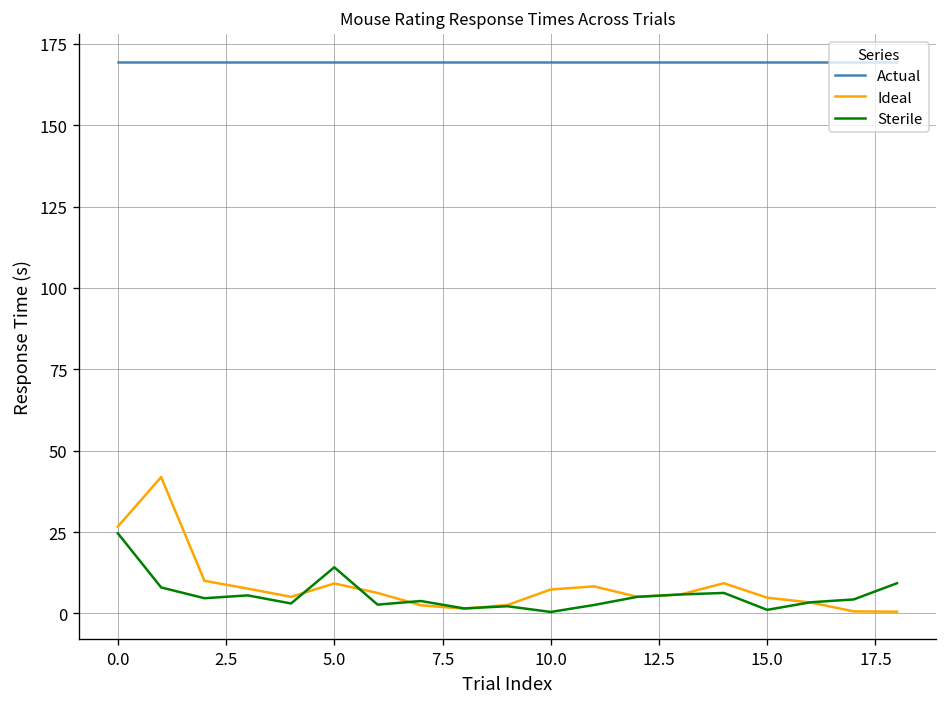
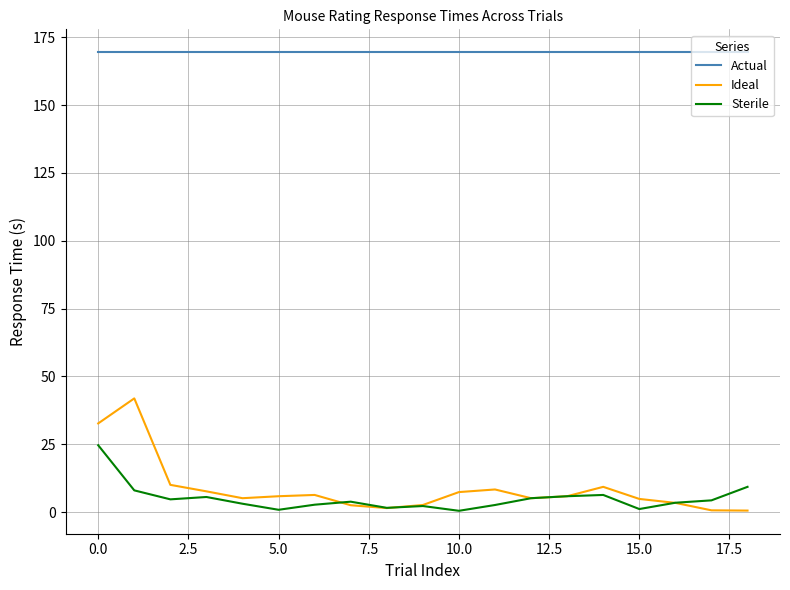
  {
    "Actual": {
      "0.0": 169,
      "5.0": 169,
      "10.0": 169,
      "15.0": 169
    },
    "Ideal": {
-     "0.0": 27,
-     "5.0": 9,
+     "0.0": 33,
+     "5.0": 6,
      "10.0": 7,
      "15.0": 5
    },
    "Sterile": {
      "0.0": 25,
-     "5.0": 14,
+     "5.0": 1,
      "10.0": 0,
      "15.0": 1
    }
  }
